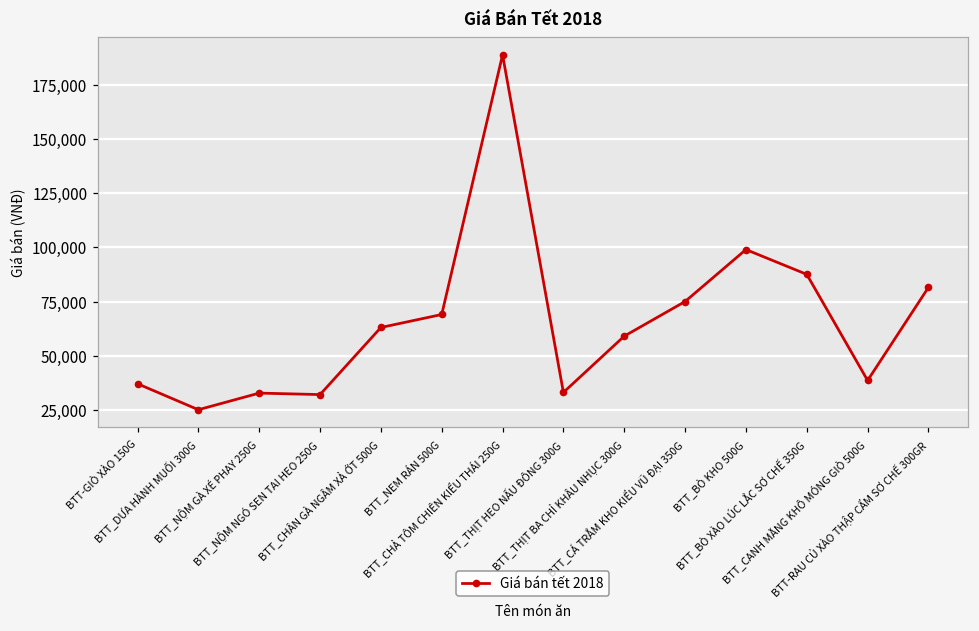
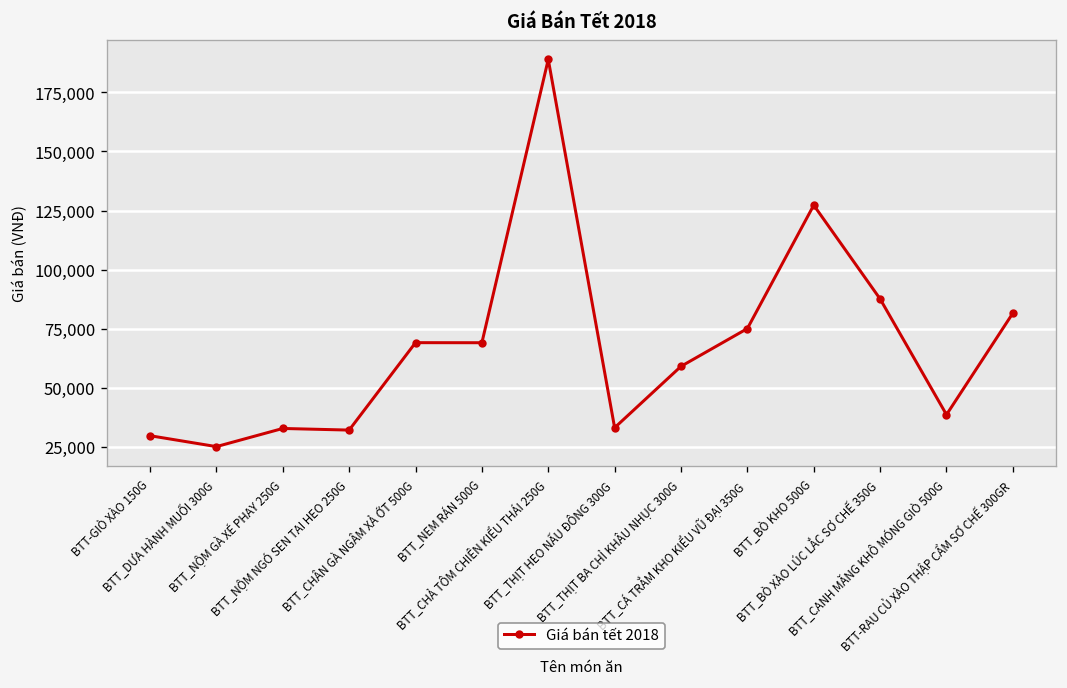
  {
-   "BTT-GIÒ XÀO 150G": "37,000",
+   "BTT-GIÒ XÀO 150G": "30,000",
    "BTT_DƯA HÀNH MUỐI 300G": "25,000",
    "BTT_NỘM GÀ XÉ PHAY 250G": "33,000",
    "BTT_NỘM NGÓ SEN TAI HEO 250G": "32,000",
-   "BTT_CHÂN GÀ NGÂM XẢ ỚT 500G": "63,000",
+   "BTT_CHÂN GÀ NGÂM XẢ ỚT 500G": "69,000",
    "BTT_NEM RÁN 500G": "69,000",
    "BTT_CHẢ TÔM CHIÊN KIỂU THÁI 250G": "189,000",
    "BTT_THỊT HEO NẤU ĐÔNG 300G": "33,000",
    "BTT_THỊT BA CHỈ KHÂU NHỤC 300G": "59,000",
    "BTT_CÁ TRẮM KHO KIỂU VŨ ĐẠI 350G": "75,000",
-   "BTT_BÒ KHO 500G": "99,000",
+   "BTT_BÒ KHO 500G": "127,000",
    "BTT_BÒ XÀO LÚC LẮC SƠ CHẾ 350G": "88,000",
    "BTT_CANH MĂNG KHÔ MÓNG GIÒ 500G": "39,000",
    "BTT-RAU CỦ XÀO THẬP CẨM SƠ CHẾ 300GR": "82,000"
  }
